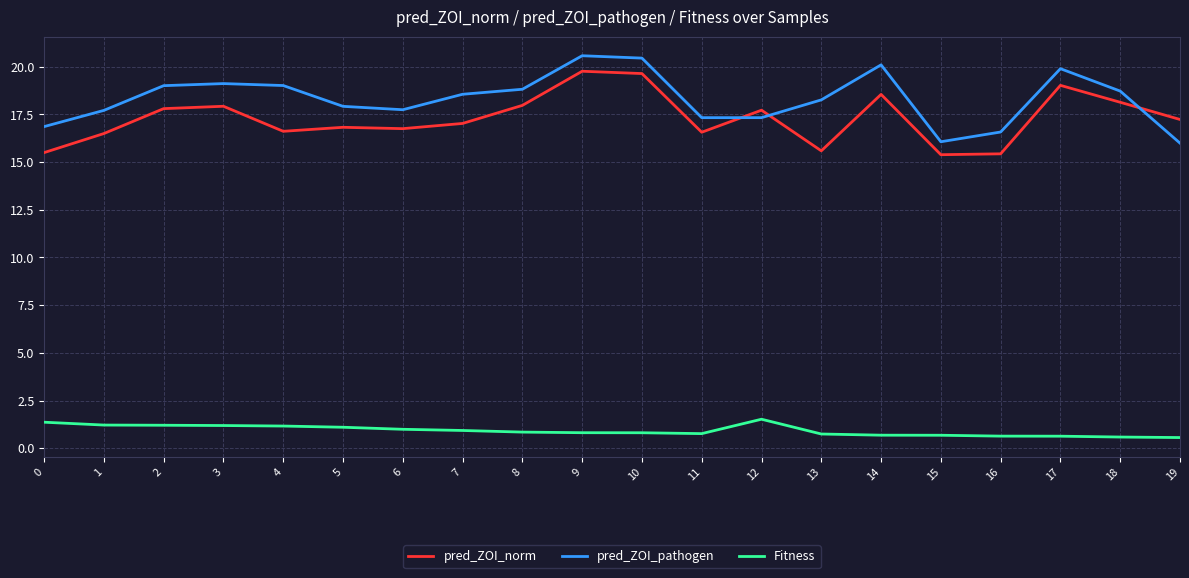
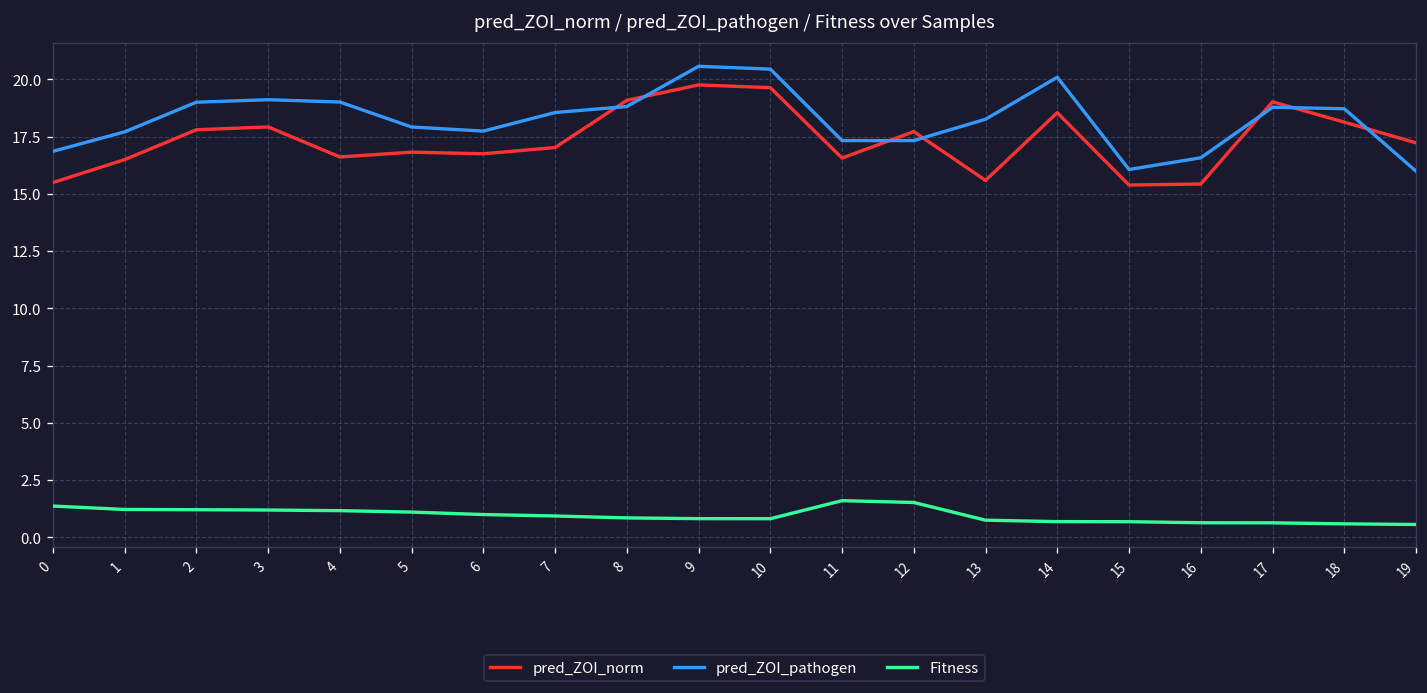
  {
    "pred_ZOI_norm": {
      "0": 15.5,
      "1": 16.5,
      "2": 17.8,
      "3": 17.9,
      "4": 16.6,
      "5": 16.8,
      "6": 16.8,
      "7": 17.0,
-     "8": 18.0,
+     "8": 19.1,
      "9": 19.8,
      "10": 19.6,
      "11": 16.6,
      "12": 17.7,
      "13": 15.6,
      "14": 18.5,
      "15": 15.4,
      "16": 15.4,
      "17": 19.0,
      "18": 18.1,
      "19": 17.2
    },
    "pred_ZOI_pathogen": {
      "0": 16.9,
      "1": 17.7,
      "2": 19.0,
      "3": 19.1,
      "4": 19.0,
      "5": 17.9,
      "6": 17.7,
      "7": 18.6,
      "8": 18.8,
      "9": 20.6,
      "10": 20.4,
      "11": 17.3,
      "12": 17.3,
      "13": 18.3,
      "14": 20.1,
      "15": 16.1,
      "16": 16.6,
-     "17": 19.9,
+     "17": 18.8,
      "18": 18.7,
      "19": 16.0
    },
    "Fitness": {
      "0": 1.4,
      "1": 1.2,
      "2": 1.2,
      "3": 1.2,
      "4": 1.2,
      "5": 1.1,
      "6": 1.0,
      "7": 0.9,
      "8": 0.8,
      "9": 0.8,
      "10": 0.8,
-     "11": 0.8,
+     "11": 1.6,
      "12": 1.5,
      "13": 0.7,
      "14": 0.7,
      "15": 0.7,
      "16": 0.6,
      "17": 0.6,
      "18": 0.6,
      "19": 0.6
    }
  }
